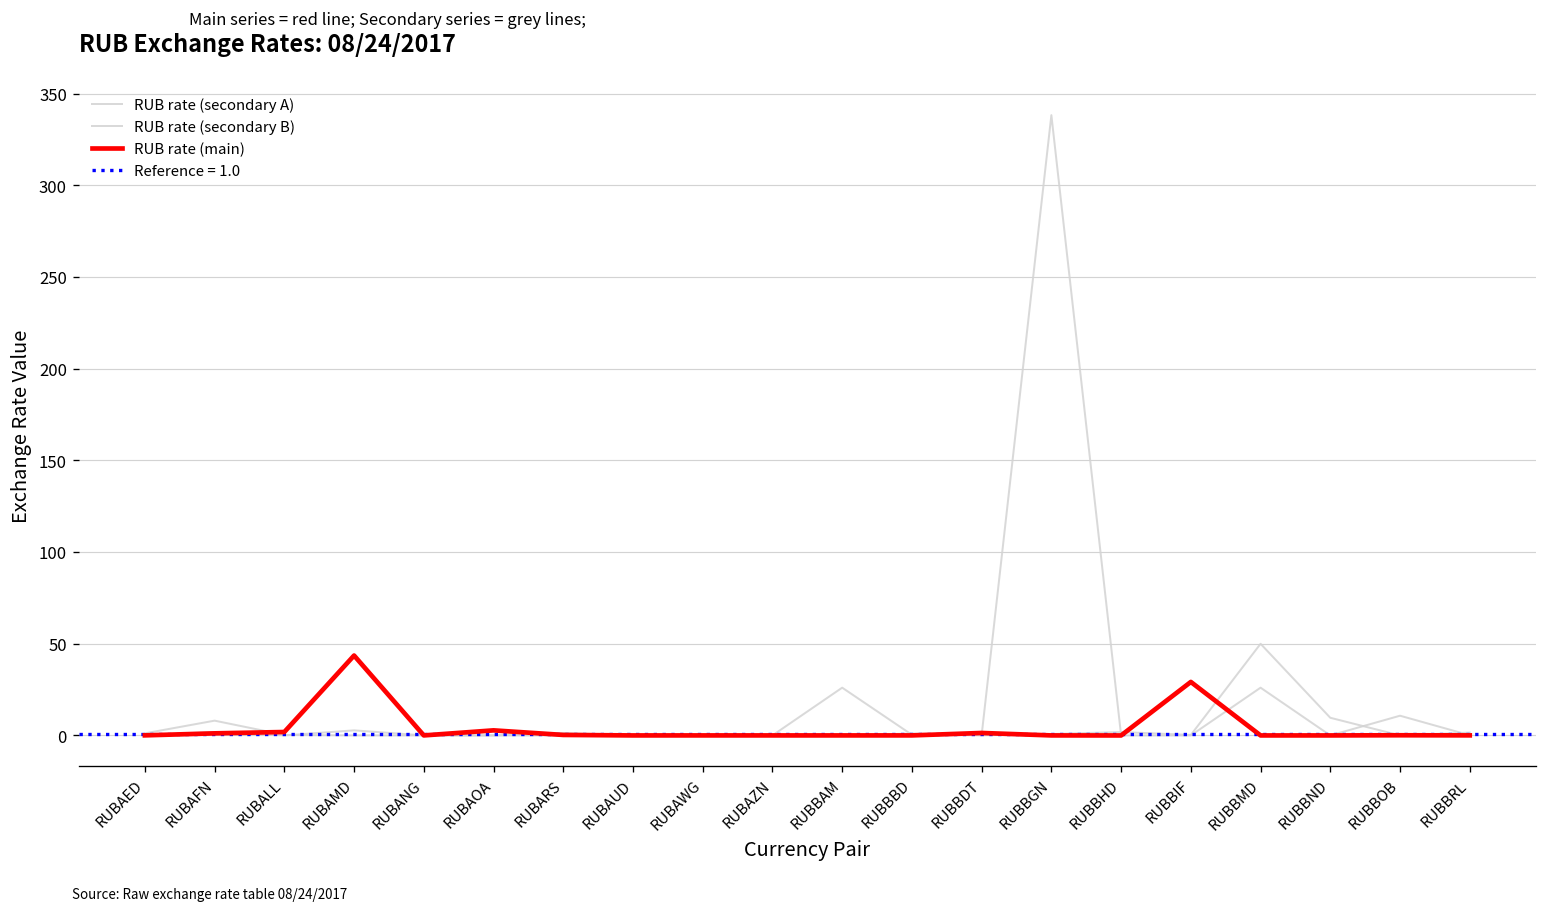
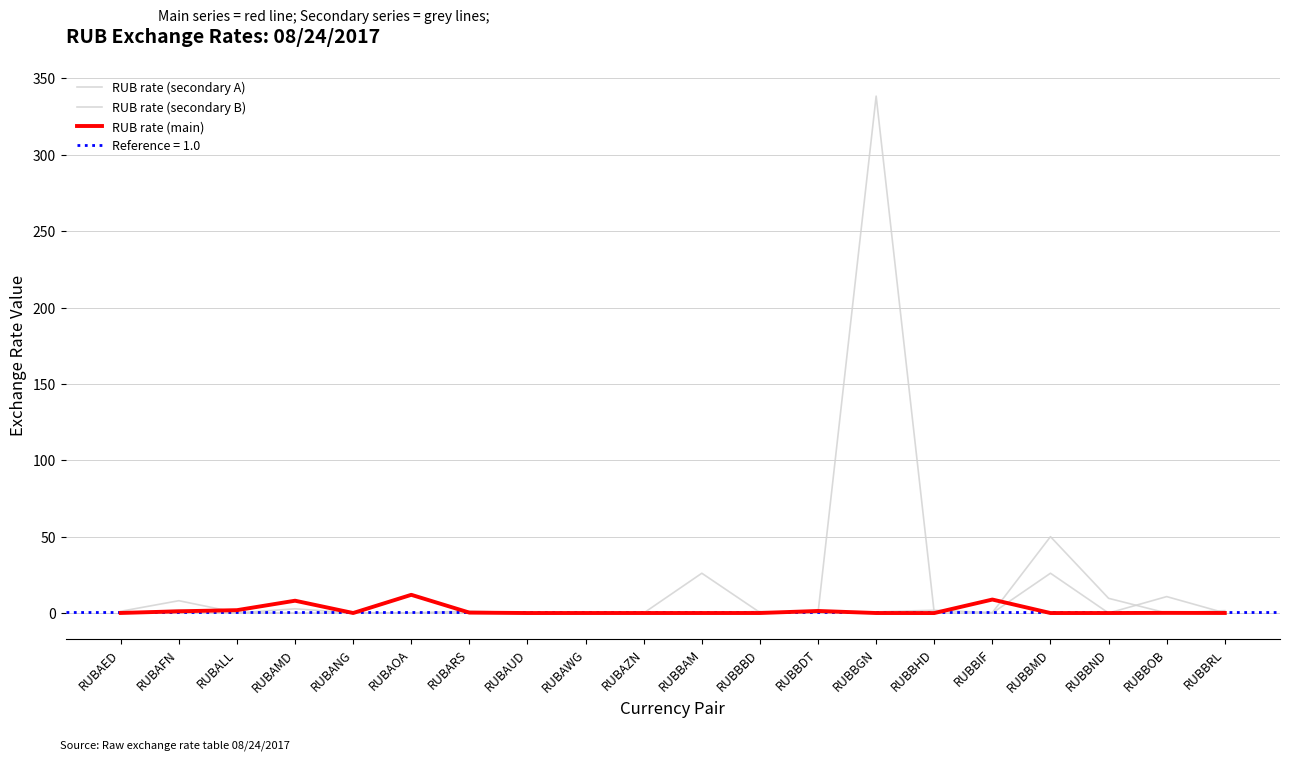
  {
    "RUB rate (main)": {
-     "RUBAMD": 44,
-     "RUBAOA": 3,
-     "RUBBIF": 29,
+     "RUBAMD": 8,
+     "RUBAOA": 12,
+     "RUBBIF": 9,
      "RUBBMD": 0
    }
  }
